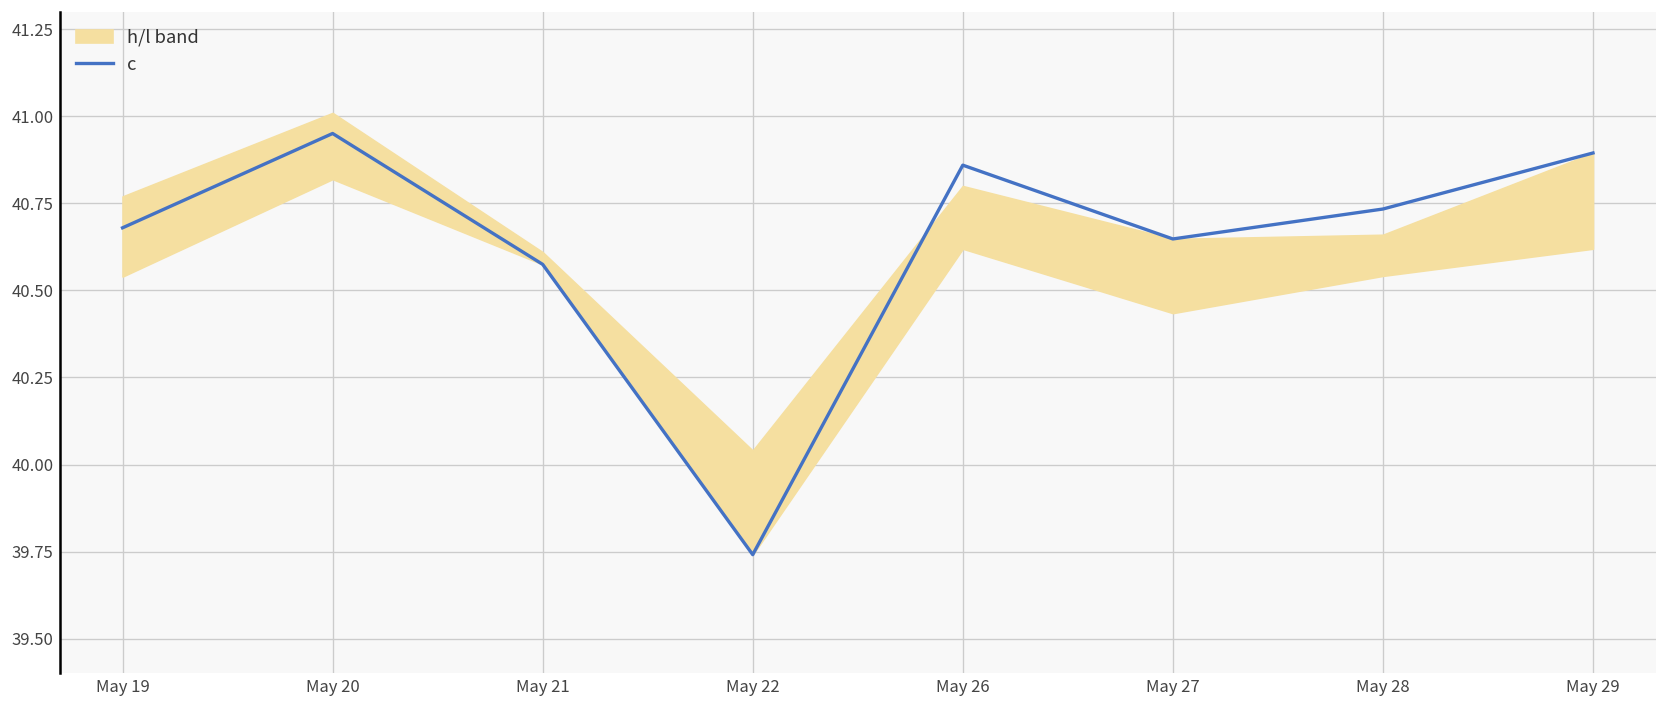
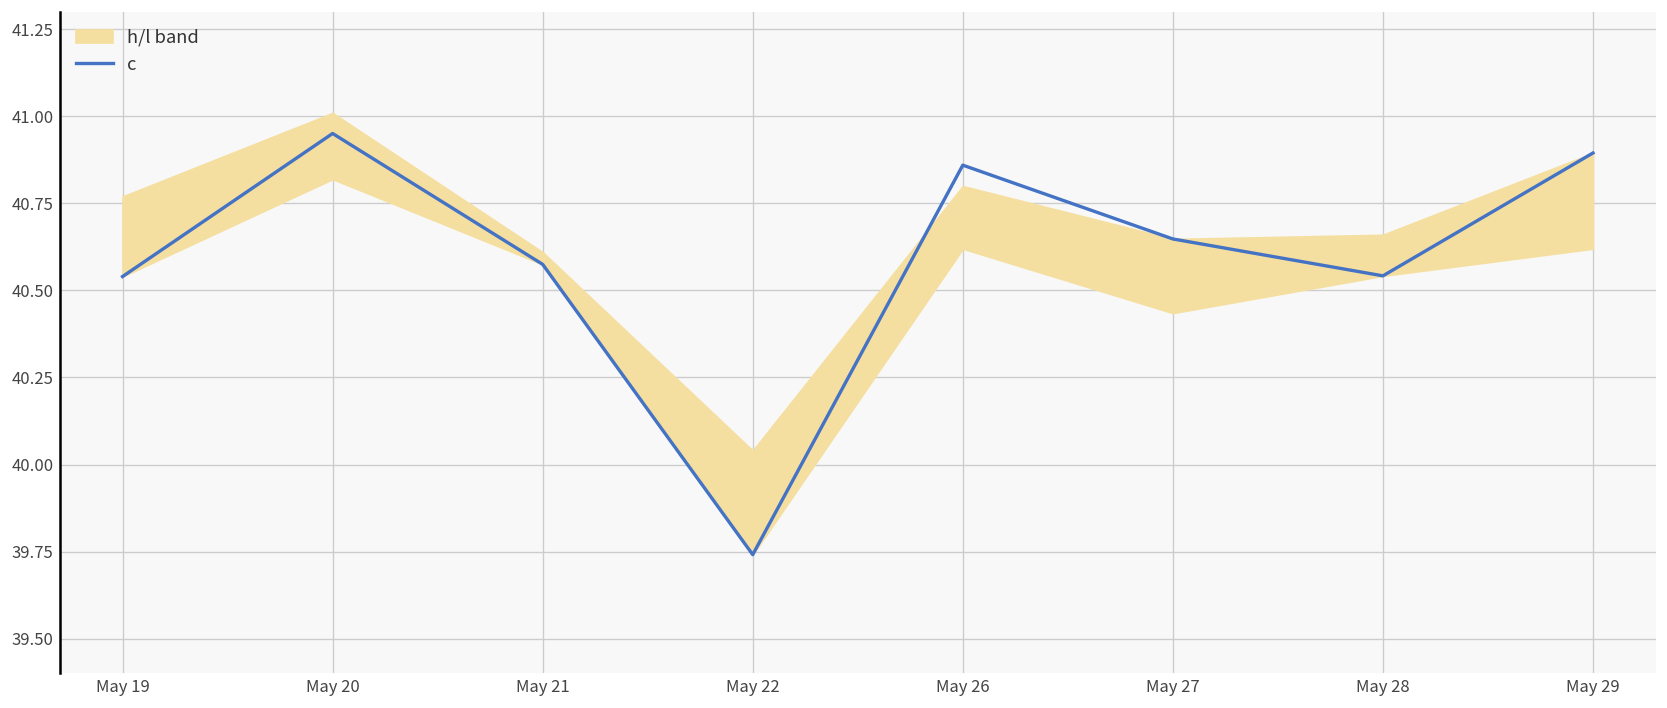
  {
    "c": {
-     "May 19": 40.68,
+     "May 19": 40.54,
      "May 20": 40.95,
      "May 21": 40.58,
      "May 22": 39.74,
      "May 26": 40.86,
-     "May 28": 40.73
+     "May 28": 40.54
    }
  }
